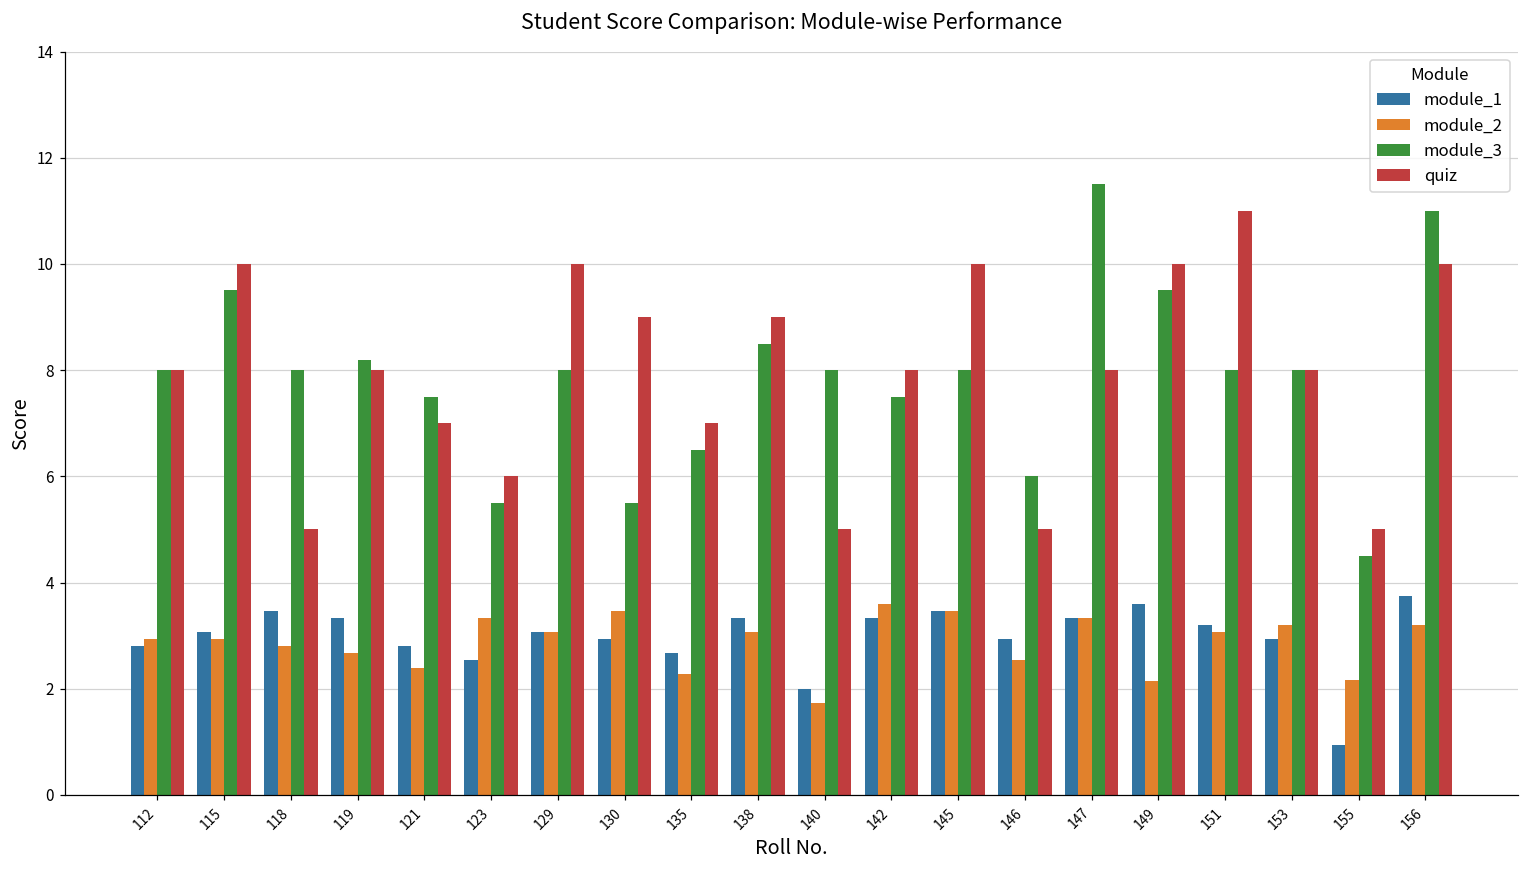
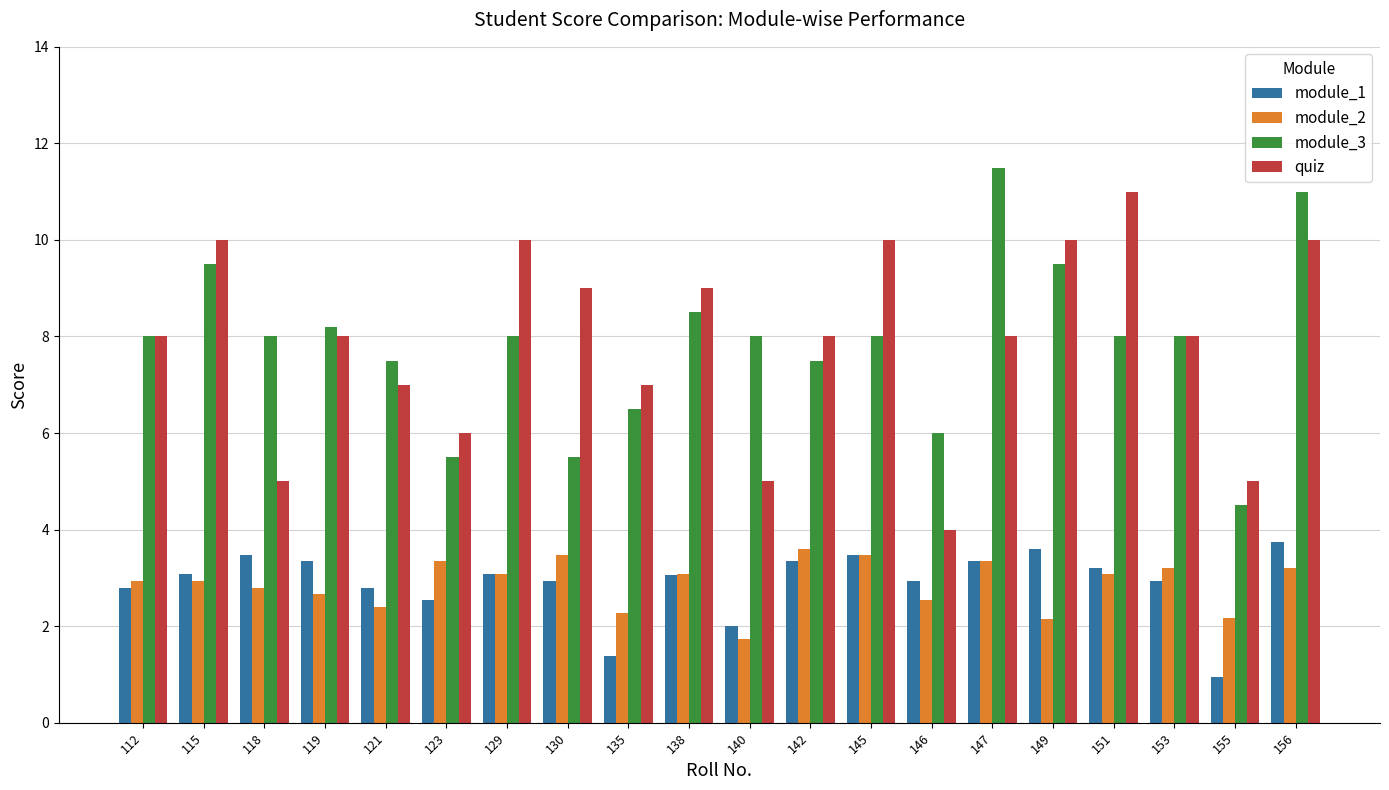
  {
    "module_1": {
      "112": 2.8,
      "115": 3.1,
      "118": 3.5,
      "119": 3.3,
      "121": 2.8,
      "123": 2.5,
      "129": 3.1,
      "130": 2.9,
-     "135": 2.7,
-     "138": 3.3,
+     "135": 1.4,
+     "138": 3.1,
      "140": 2.0,
      "142": 3.3,
      "145": 3.5,
      "146": 2.9,
      "147": 3.3,
      "149": 3.6,
      "151": 3.2,
      "153": 2.9,
      "155": 0.9,
      "156": 3.7
    },
    "module_2": {
      "112": 2.9,
      "115": 2.9,
      "118": 2.8,
      "119": 2.7,
      "121": 2.4,
      "123": 3.3,
      "129": 3.1,
      "130": 3.5,
      "135": 2.3,
      "138": 3.1,
      "140": 1.7,
      "142": 3.6,
      "145": 3.5,
      "146": 2.5,
      "147": 3.3,
      "149": 2.1,
      "151": 3.1,
      "153": 3.2,
      "155": 2.2,
      "156": 3.2
    },
    "module_3": {
      "112": 8.0,
      "115": 9.5,
      "118": 8.0,
      "119": 8.2,
      "121": 7.5,
      "123": 5.5,
      "129": 8.0,
      "130": 5.5,
      "135": 6.5,
      "138": 8.5,
      "140": 8.0,
      "142": 7.5,
      "145": 8.0,
      "146": 6.0,
      "147": 11.5,
      "149": 9.5,
      "151": 8.0,
      "153": 8.0,
      "155": 4.5,
      "156": 11.0
    },
    "quiz": {
      "112": 8,
      "115": 10,
      "118": 5,
      "119": 8,
      "121": 7,
      "123": 6,
      "129": 10,
      "130": 9,
      "135": 7,
      "138": 9,
      "140": 5,
      "142": 8,
      "145": 10,
-     "146": 5,
+     "146": 4,
      "147": 8,
      "149": 10,
      "151": 11,
      "153": 8,
      "155": 5,
      "156": 10
    }
  }
